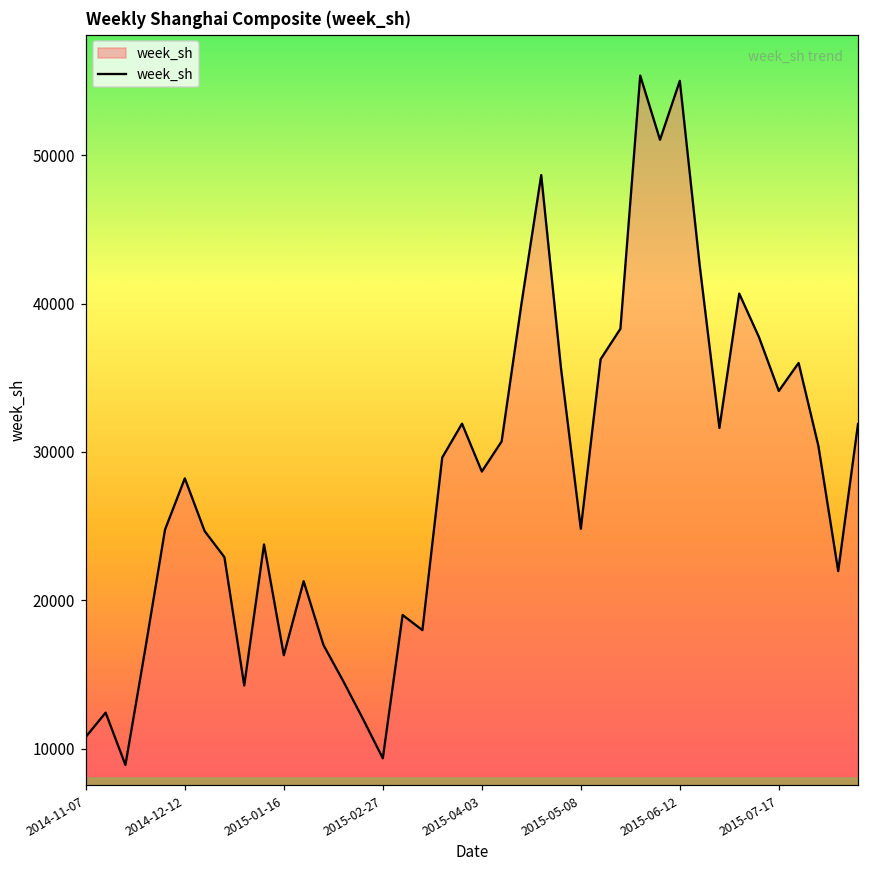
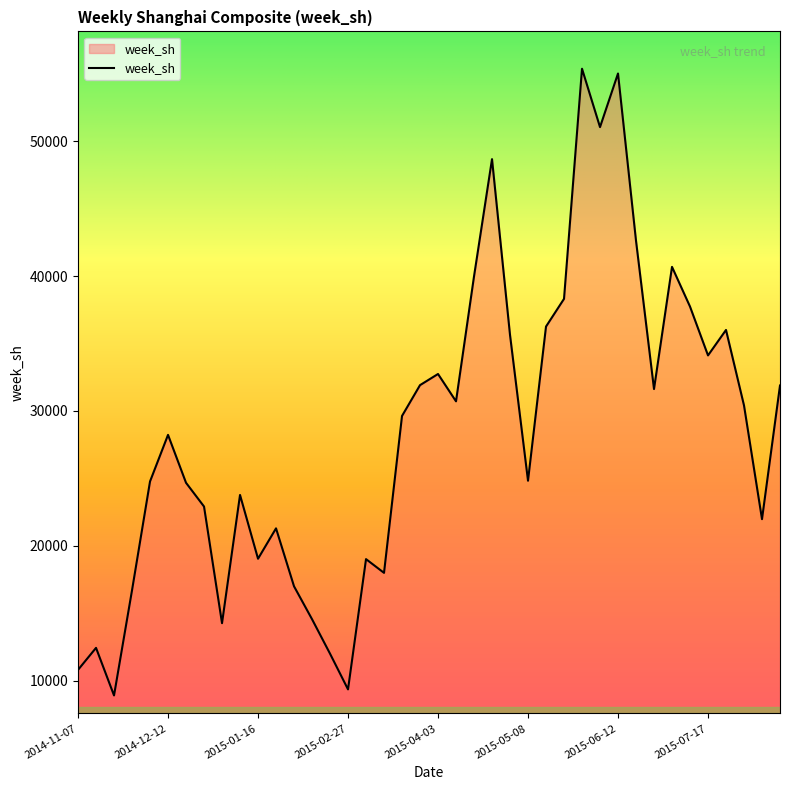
  {
    "2014-11-07": 10800,
    "2014-12-12": 28200,
-   "2015-01-16": 16300,
+   "2015-01-16": 19000,
    "2015-02-27": 9300,
-   "2015-04-03": 28700,
+   "2015-04-03": 32700,
    "2015-05-08": 24800,
    "2015-06-12": 55000,
    "2015-07-17": 34100
  }
